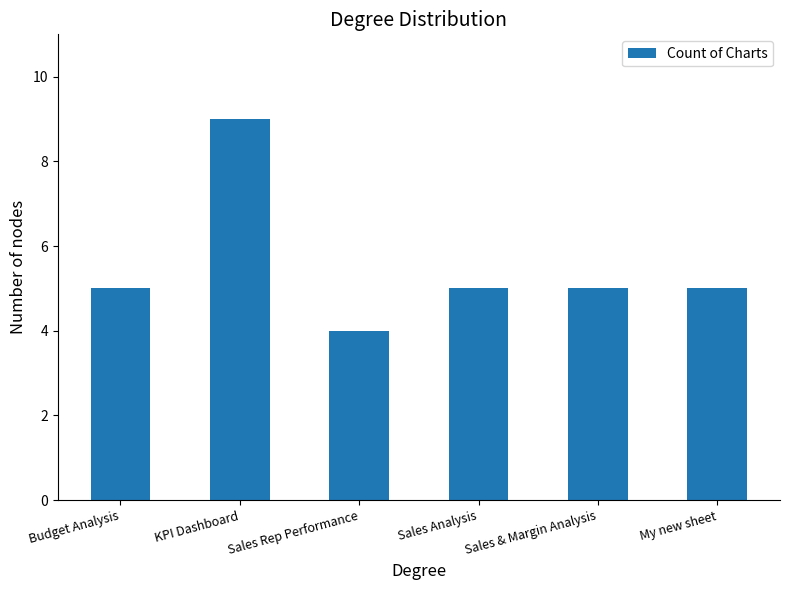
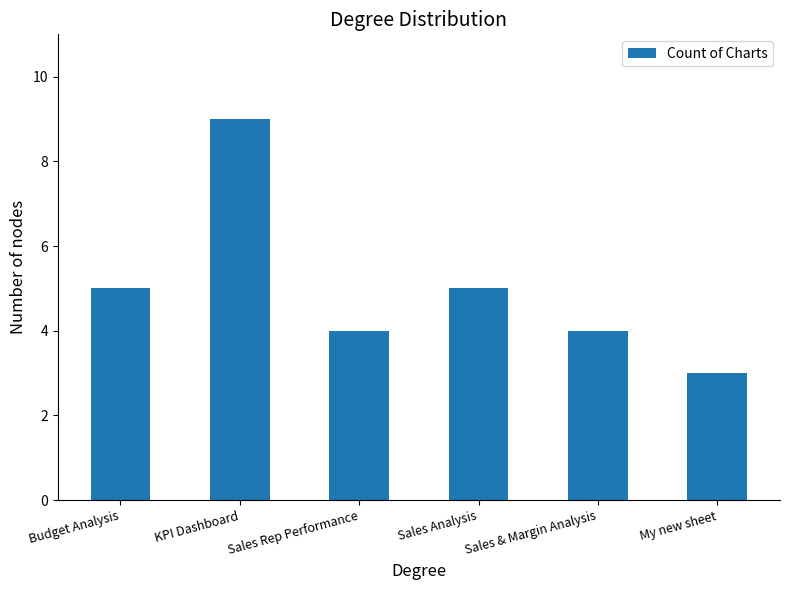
  {
    "Budget Analysis": 5,
    "KPI Dashboard": 9,
    "Sales Rep Performance": 4,
    "Sales Analysis": 5,
-   "Sales & Margin Analysis": 5,
-   "My new sheet": 5
+   "Sales & Margin Analysis": 4,
+   "My new sheet": 3
  }
